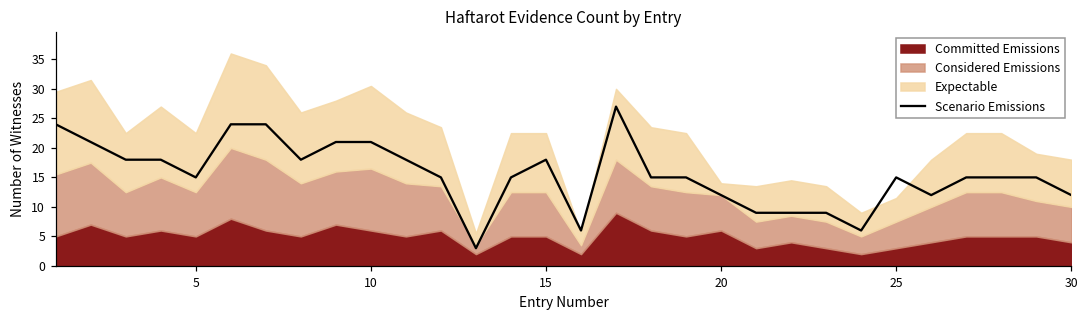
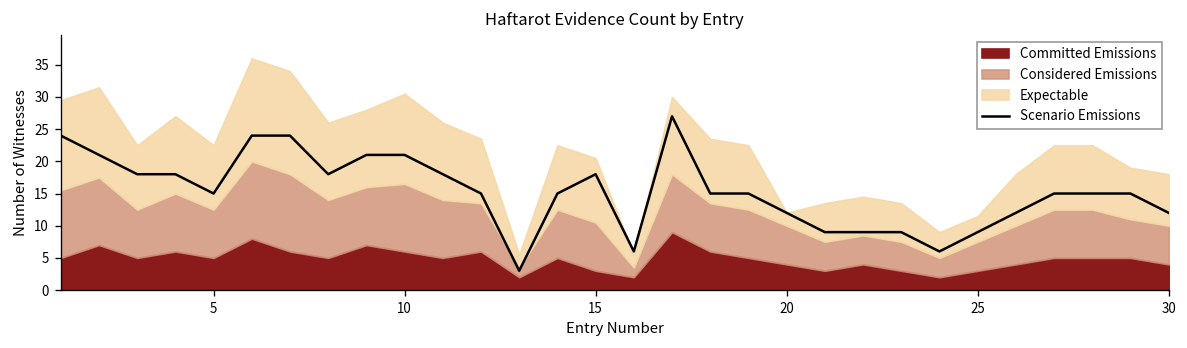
  {
    "Scenario Emissions": {
      "5": 15,
      "10": 21,
      "15": 18,
-     "25": 15,
+     "25": 9,
      "30": 12
    },
    "Committed Emissions": {
      "5": 5,
      "10": 6,
-     "15": 5,
-     "20": 6,
+     "15": 3,
+     "20": 4,
      "25": 3,
      "30": 4
    },
    "Considered Emissions": {
      "5": 8,
      "10": 11,
      "15": 8,
      "25": 5,
      "30": 6
    },
    "Expectable": {
      "5": 10,
      "10": 14,
      "15": 10,
      "25": 4,
      "30": 8
    }
  }
